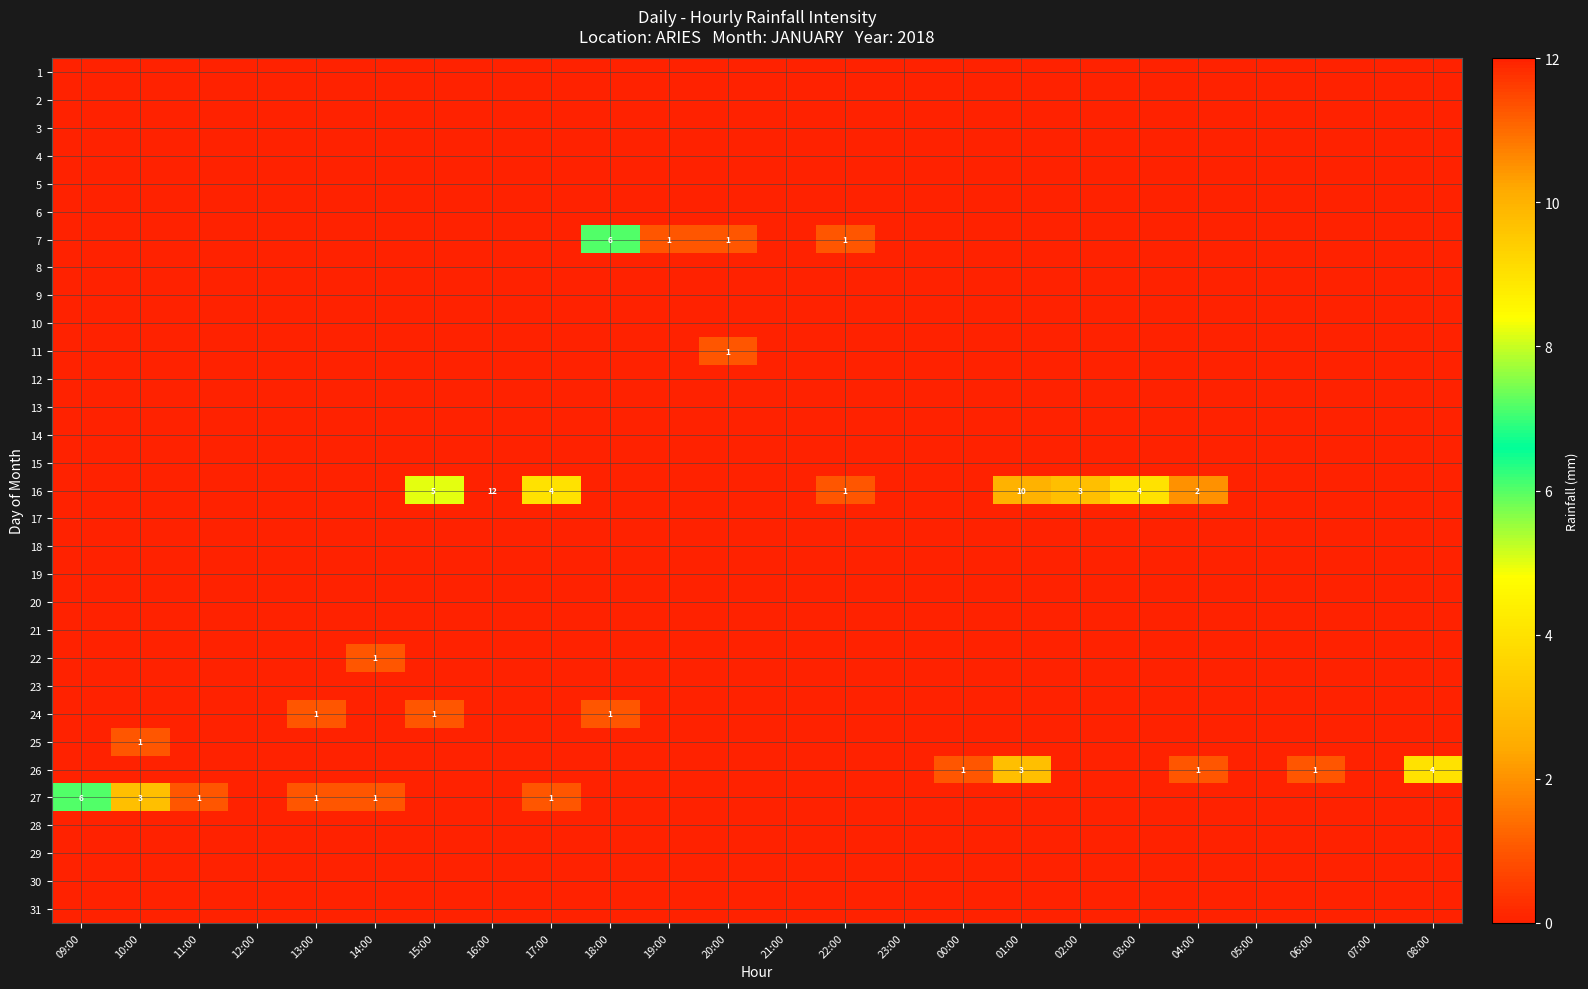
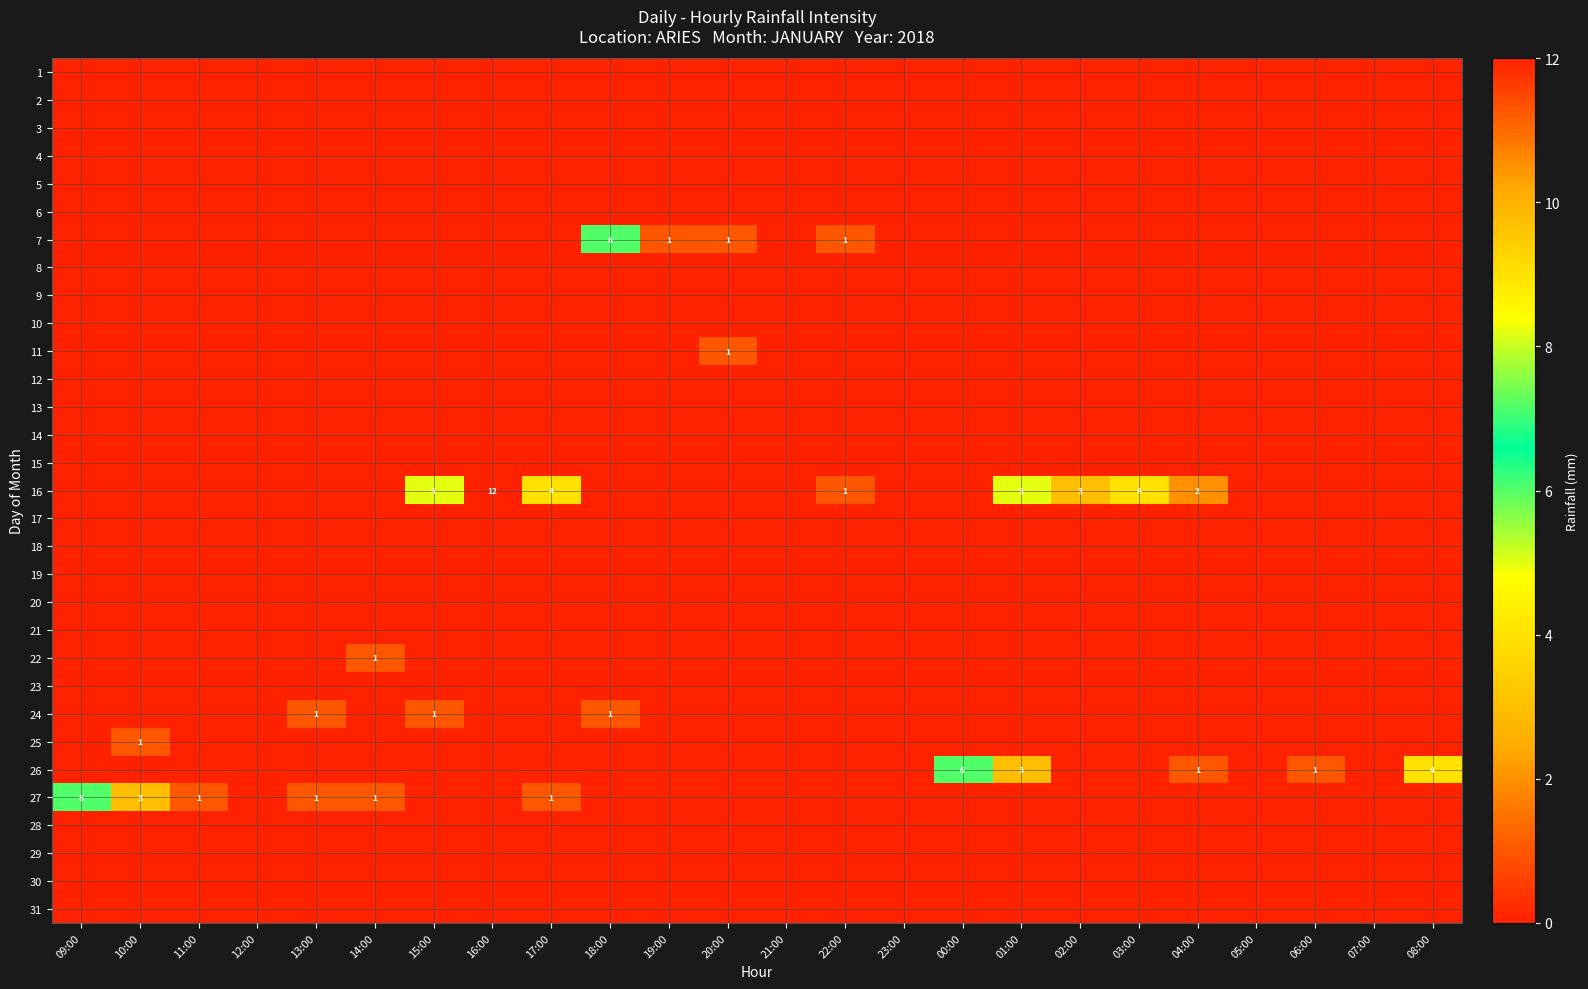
  {
    "7": {
      "18:00": 6,
      "19:00": 1,
      "20:00": 1,
      "22:00": 1
    },
    "11": {
      "20:00": 1
    },
    "16": {
      "15:00": 5,
      "16:00": 12,
      "17:00": 4,
      "22:00": 1,
-     "01:00": 10,
+     "01:00": 5,
      "02:00": 3,
      "03:00": 4,
      "04:00": 2
    },
    "22": {
      "14:00": 1
    },
    "24": {
      "13:00": 1,
      "15:00": 1,
      "18:00": 1
    },
    "25": {
      "10:00": 1
    },
    "26": {
-     "00:00": 1,
+     "00:00": 6,
      "01:00": 3,
      "04:00": 1,
      "06:00": 1,
      "08:00": 4
    },
    "27": {
      "09:00": 6,
      "10:00": 3,
      "11:00": 1,
      "13:00": 1,
      "14:00": 1,
      "17:00": 1
    }
  }
